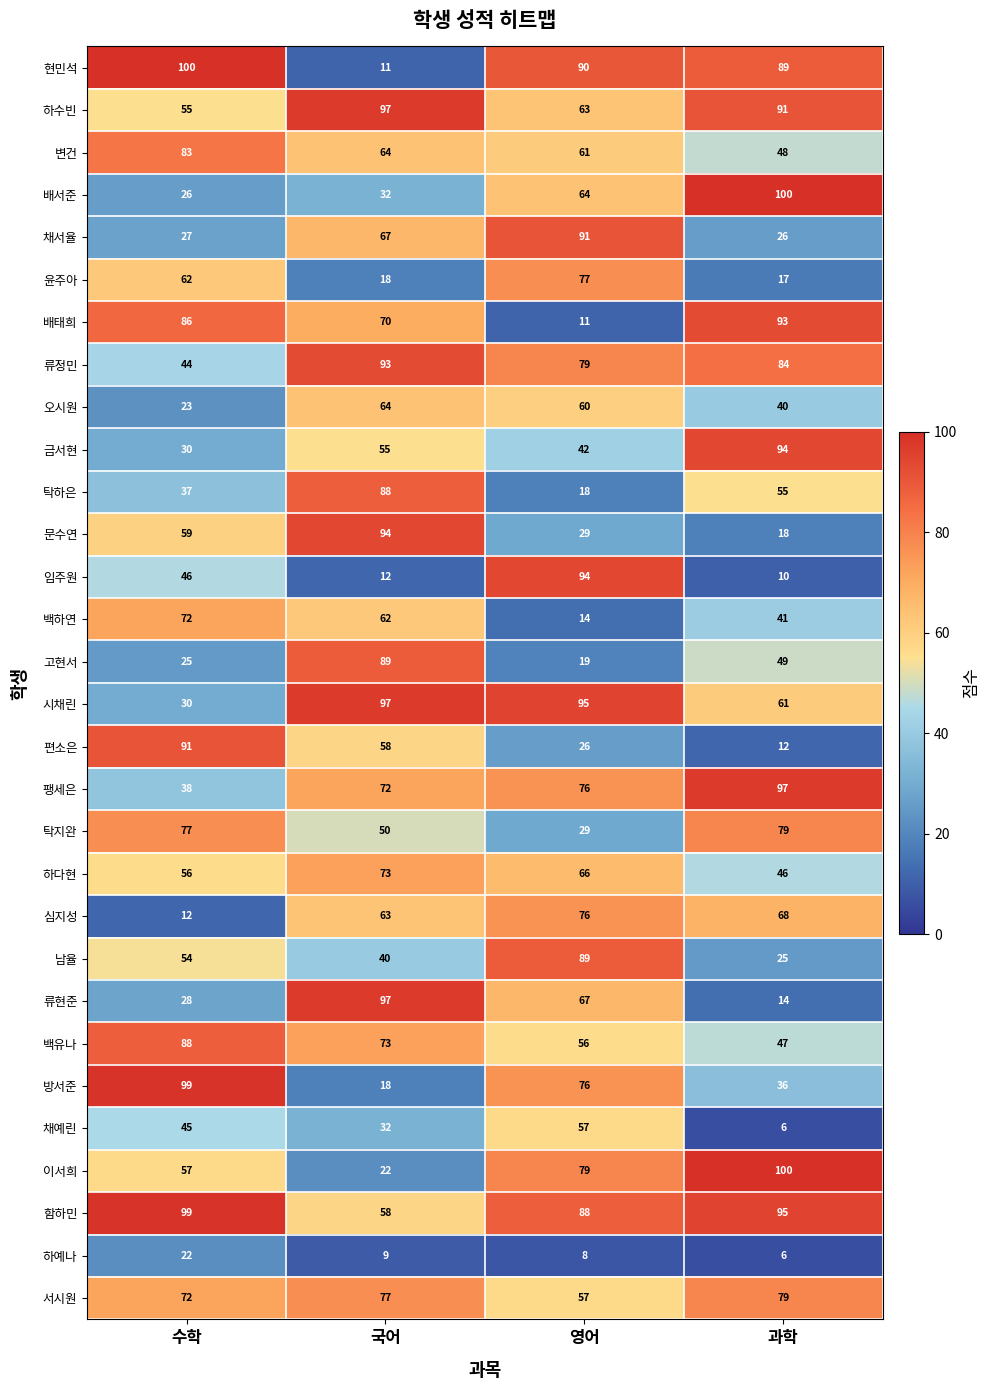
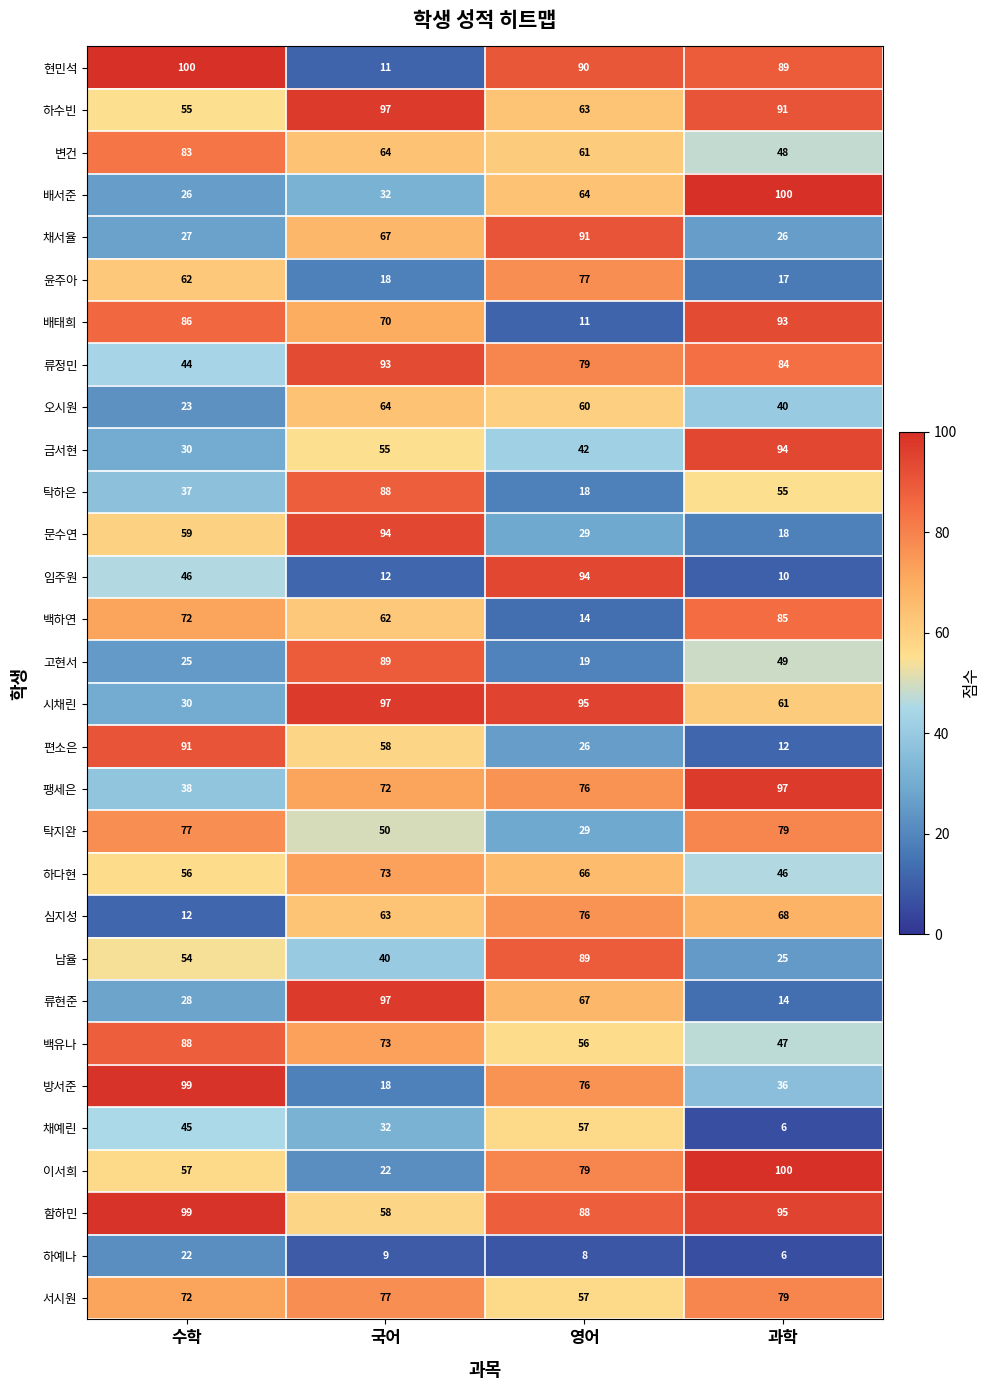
  {
    "현민석": {
      "수학": 100,
      "국어": 11,
      "영어": 90,
      "과학": 89
    },
    "하수빈": {
      "수학": 55,
      "국어": 97,
      "영어": 63,
      "과학": 91
    },
    "변건": {
      "수학": 83,
      "국어": 64,
      "영어": 61,
      "과학": 48
    },
    "배서준": {
      "수학": 26,
      "국어": 32,
      "영어": 64,
      "과학": 100
    },
    "채서율": {
      "수학": 27,
      "국어": 67,
      "영어": 91,
      "과학": 26
    },
    "윤주아": {
      "수학": 62,
      "국어": 18,
      "영어": 77,
      "과학": 17
    },
    "배태희": {
      "수학": 86,
      "국어": 70,
      "영어": 11,
      "과학": 93
    },
    "류정민": {
      "수학": 44,
      "국어": 93,
      "영어": 79,
      "과학": 84
    },
    "오시원": {
      "수학": 23,
      "국어": 64,
      "영어": 60,
      "과학": 40
    },
    "금서현": {
      "수학": 30,
      "국어": 55,
      "영어": 42,
      "과학": 94
    },
    "탁하은": {
      "수학": 37,
      "국어": 88,
      "영어": 18,
      "과학": 55
    },
    "문수연": {
      "수학": 59,
      "국어": 94,
      "영어": 29,
      "과학": 18
    },
    "임주원": {
      "수학": 46,
      "국어": 12,
      "영어": 94,
      "과학": 10
    },
    "백하연": {
      "수학": 72,
      "국어": 62,
      "영어": 14,
-     "과학": 41
+     "과학": 85
    },
    "고현서": {
      "수학": 25,
      "국어": 89,
      "영어": 19,
      "과학": 49
    },
    "시채린": {
      "수학": 30,
      "국어": 97,
      "영어": 95,
      "과학": 61
    },
    "편소은": {
      "수학": 91,
      "국어": 58,
      "영어": 26,
      "과학": 12
    },
    "팽세은": {
      "수학": 38,
      "국어": 72,
      "영어": 76,
      "과학": 97
    },
    "탁지완": {
      "수학": 77,
      "국어": 50,
      "영어": 29,
      "과학": 79
    },
    "하다현": {
      "수학": 56,
      "국어": 73,
      "영어": 66,
      "과학": 46
    },
    "심지성": {
      "수학": 12,
      "국어": 63,
      "영어": 76,
      "과학": 68
    },
    "남율": {
      "수학": 54,
      "국어": 40,
      "영어": 89,
      "과학": 25
    },
    "류현준": {
      "수학": 28,
      "국어": 97,
      "영어": 67,
      "과학": 14
    },
    "백유나": {
      "수학": 88,
      "국어": 73,
      "영어": 56,
      "과학": 47
    },
    "방서준": {
      "수학": 99,
      "국어": 18,
      "영어": 76,
      "과학": 36
    },
    "채예린": {
      "수학": 45,
      "국어": 32,
      "영어": 57,
      "과학": 6
    },
    "이서희": {
      "수학": 57,
      "국어": 22,
      "영어": 79,
      "과학": 100
    },
    "함하민": {
      "수학": 99,
      "국어": 58,
      "영어": 88,
      "과학": 95
    },
    "하예나": {
      "수학": 22,
      "국어": 9,
      "영어": 8,
      "과학": 6
    },
    "서시원": {
      "수학": 72,
      "국어": 77,
      "영어": 57,
      "과학": 79
    }
  }
